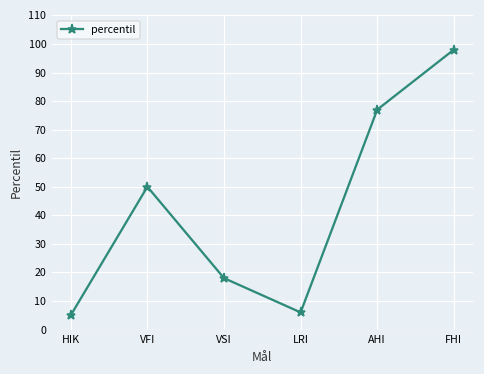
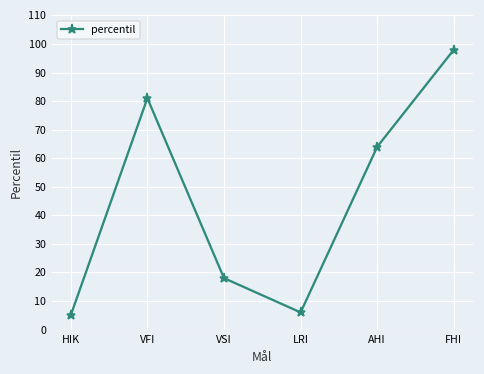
  {
    "HIK": 5,
-   "VFI": 50,
+   "VFI": 81,
    "VSI": 18,
    "LRI": 6,
-   "AHI": 77,
+   "AHI": 64,
    "FHI": 98
  }
